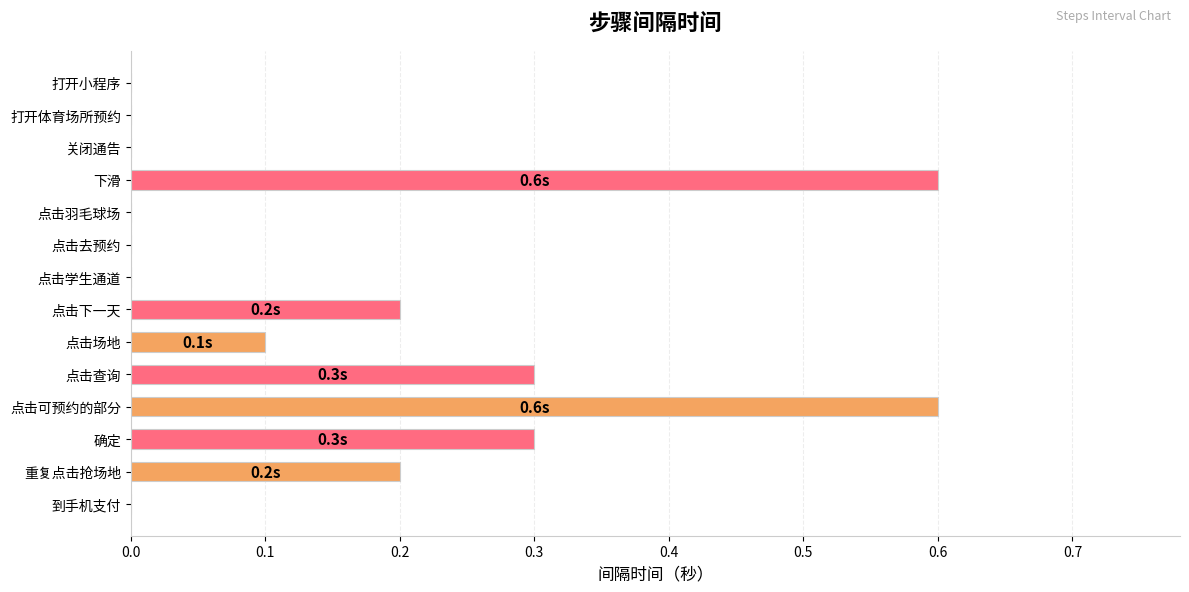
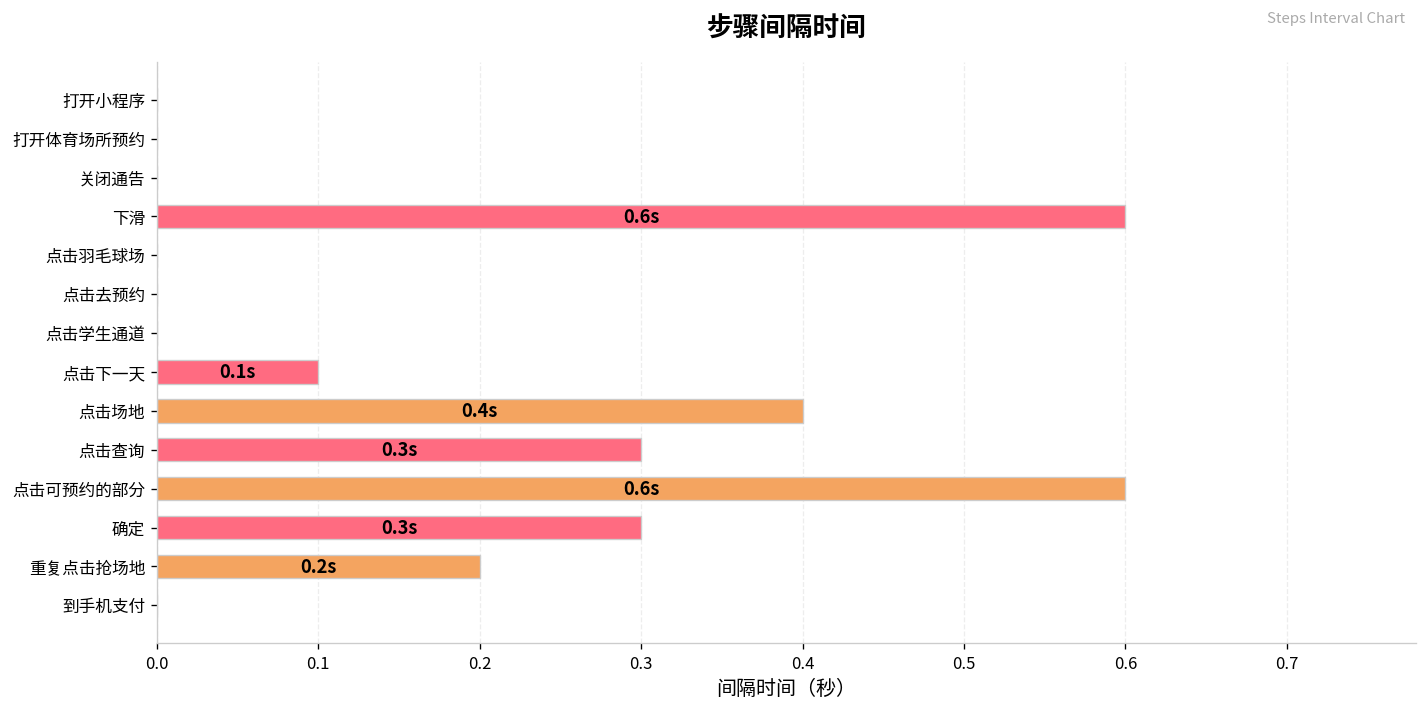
  {
    "下滑": "0.6s",
-   "点击下一天": "0.2s",
-   "点击场地": "0.1s",
+   "点击下一天": "0.1s",
+   "点击场地": "0.4s",
    "点击查询": "0.3s",
    "点击可预约的部分": "0.6s",
    "确定": "0.3s",
    "重复点击抢场地": "0.2s"
  }
